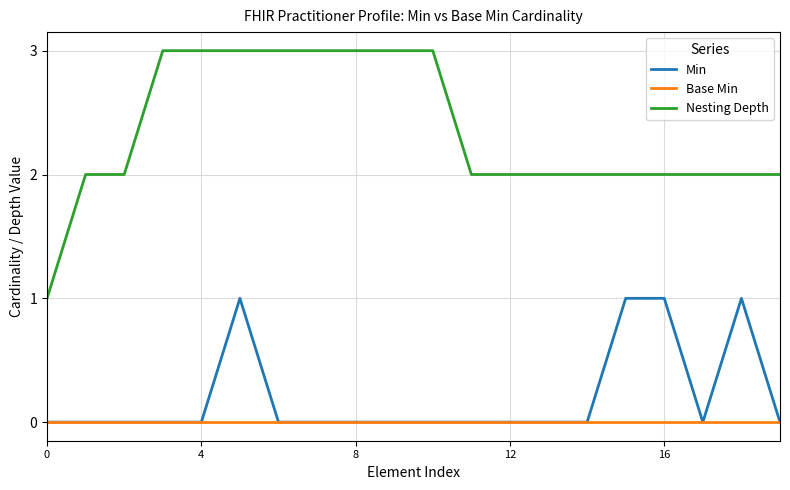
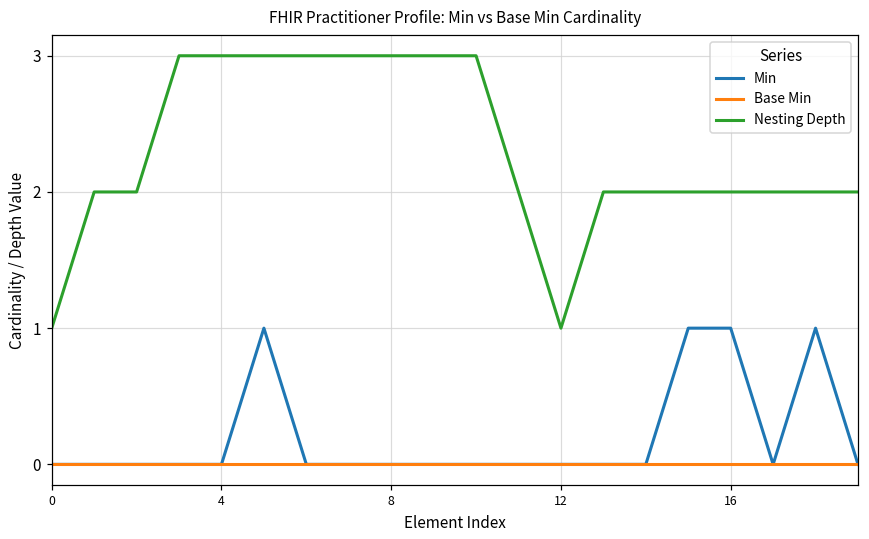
  {
    "Min": {
      "16": 1
    },
    "Base Min": {
      "16": 0
    },
    "Nesting Depth": {
      "0": 1,
      "4": 3,
      "8": 3,
-     "12": 2,
+     "12": 1,
      "16": 2
    }
  }
